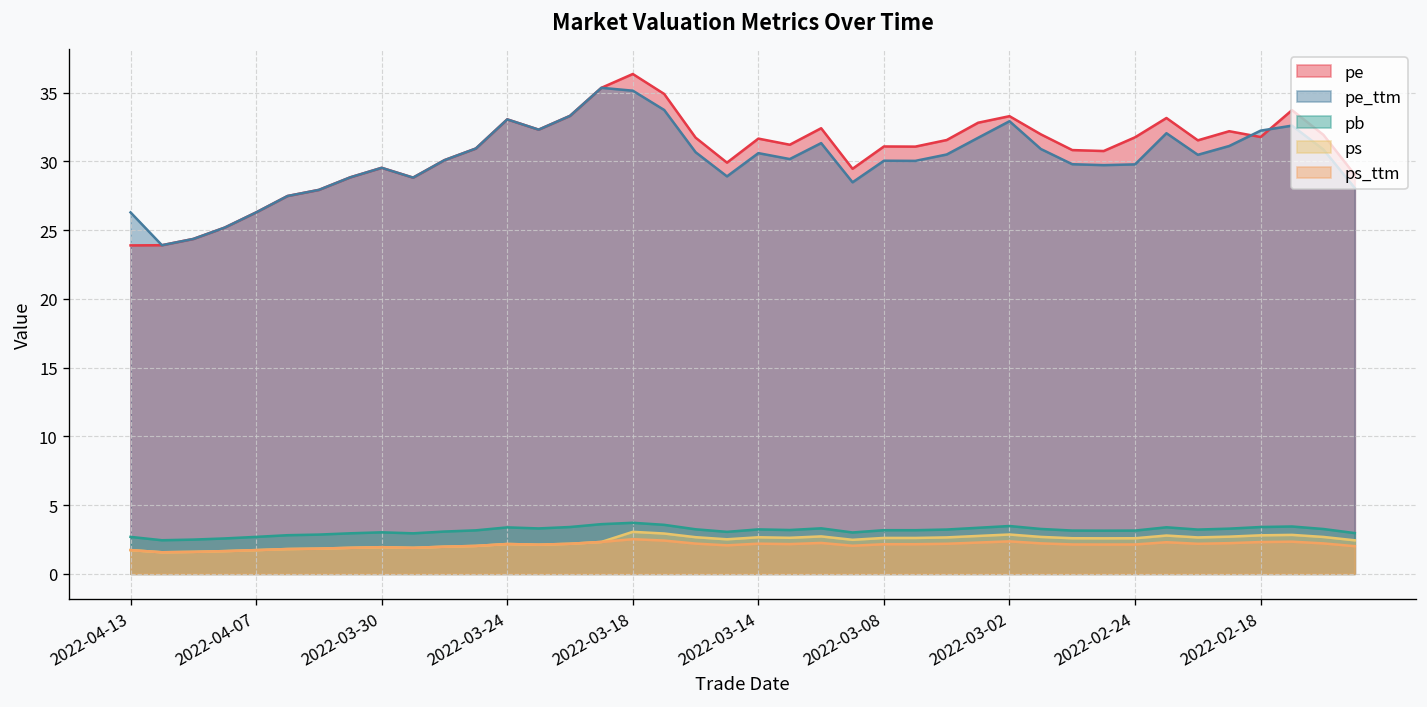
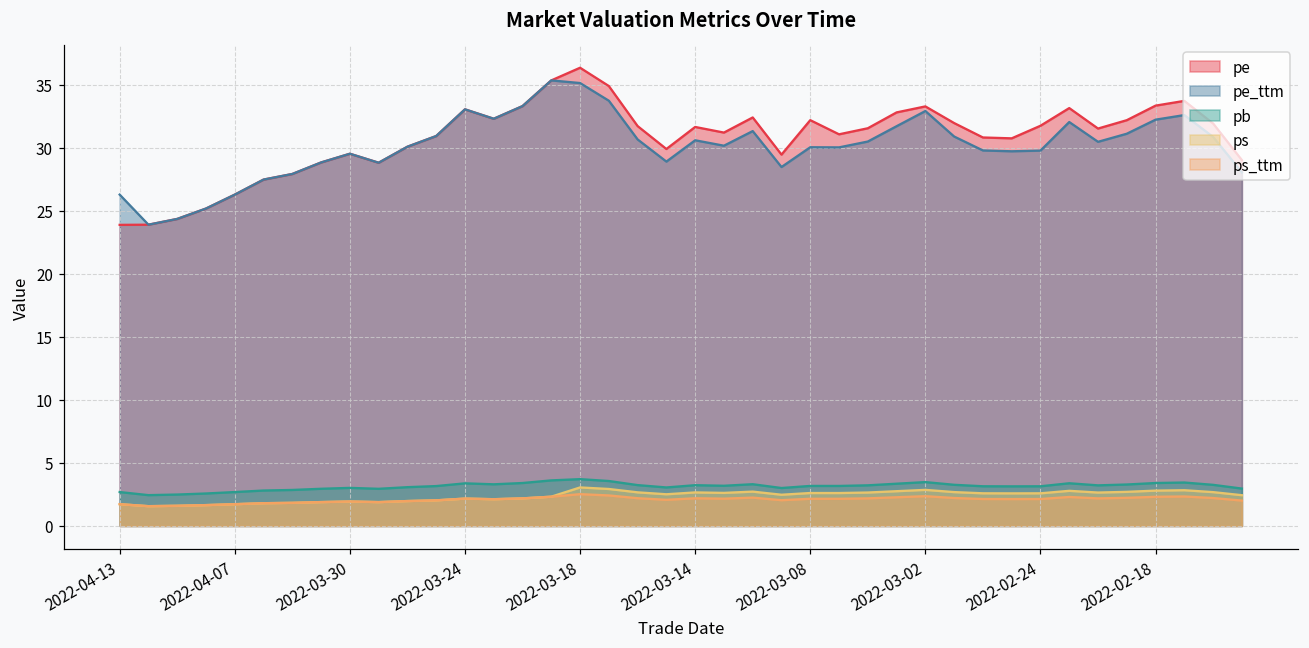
  {
    "pe": {
      "2022-04-13": 23.9,
      "2022-03-18": 36.4,
      "2022-03-14": 31.7,
-     "2022-03-08": 31.1,
+     "2022-03-08": 32.2,
      "2022-03-02": 33.3,
      "2022-02-24": 31.8,
-     "2022-02-18": 31.8
+     "2022-02-18": 33.3
    }
  }
